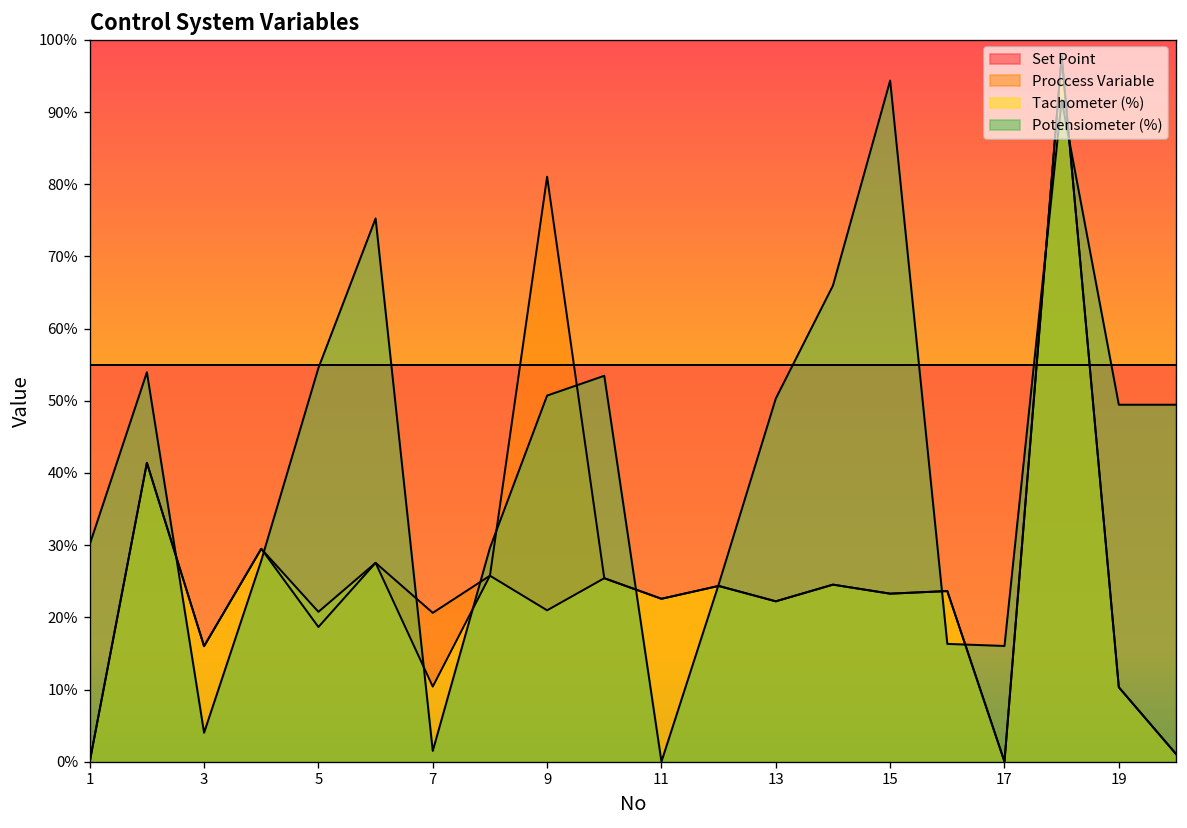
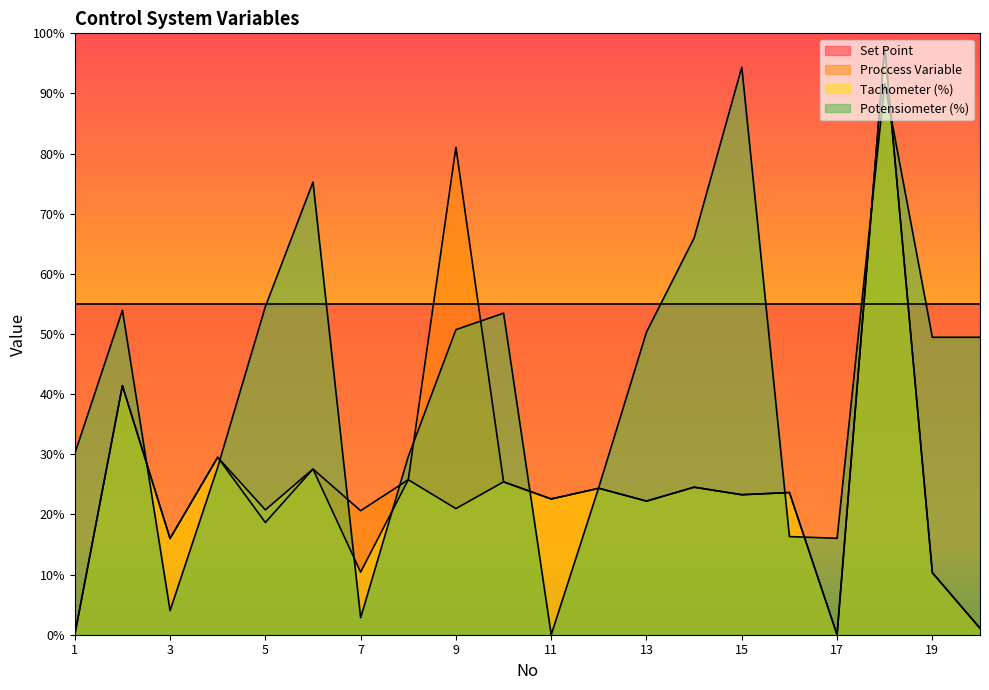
  {
    "Set Point": {
      "1": "55%",
      "3": "55%",
      "5": "55%",
      "7": "55%",
      "9": "55%",
      "11": "55%",
      "13": "55%",
      "15": "55%",
      "17": "55%",
      "19": "55%"
    },
    "Proccess Variable": {
      "5": "19%",
      "7": "21%",
      "9": "81%"
    },
    "Tachometer (%)": {
      "5": "21%",
      "7": "10%",
      "9": "21%"
    },
    "Potensiometer (%)": {
      "1": "30%",
      "3": "4%",
      "5": "55%",
-     "7": "1%",
+     "7": "3%",
      "9": "51%",
      "11": "0%",
      "13": "50%",
      "15": "94%",
      "17": "16%",
      "19": "49%"
    }
  }
